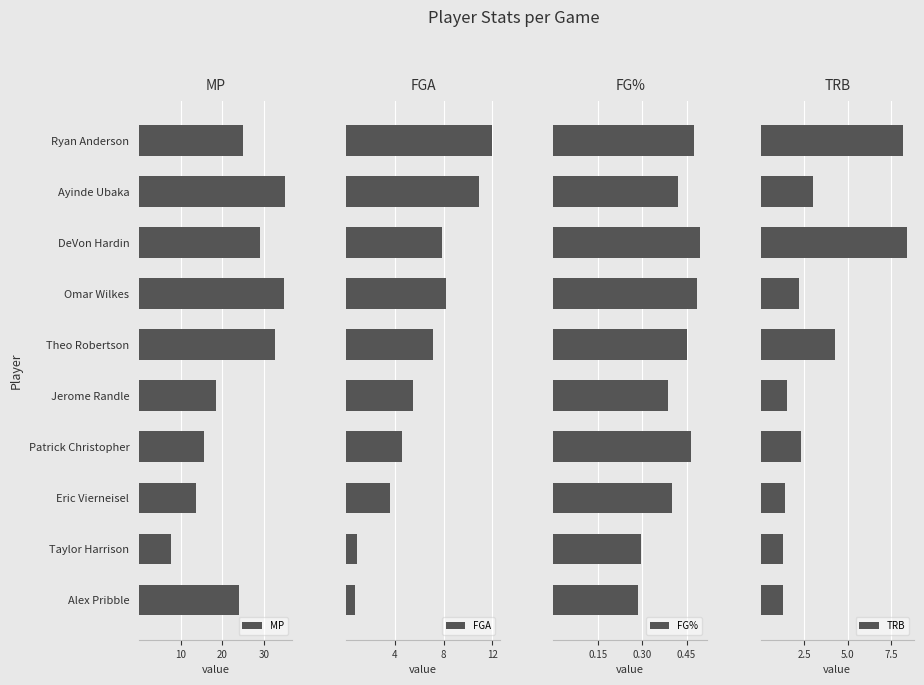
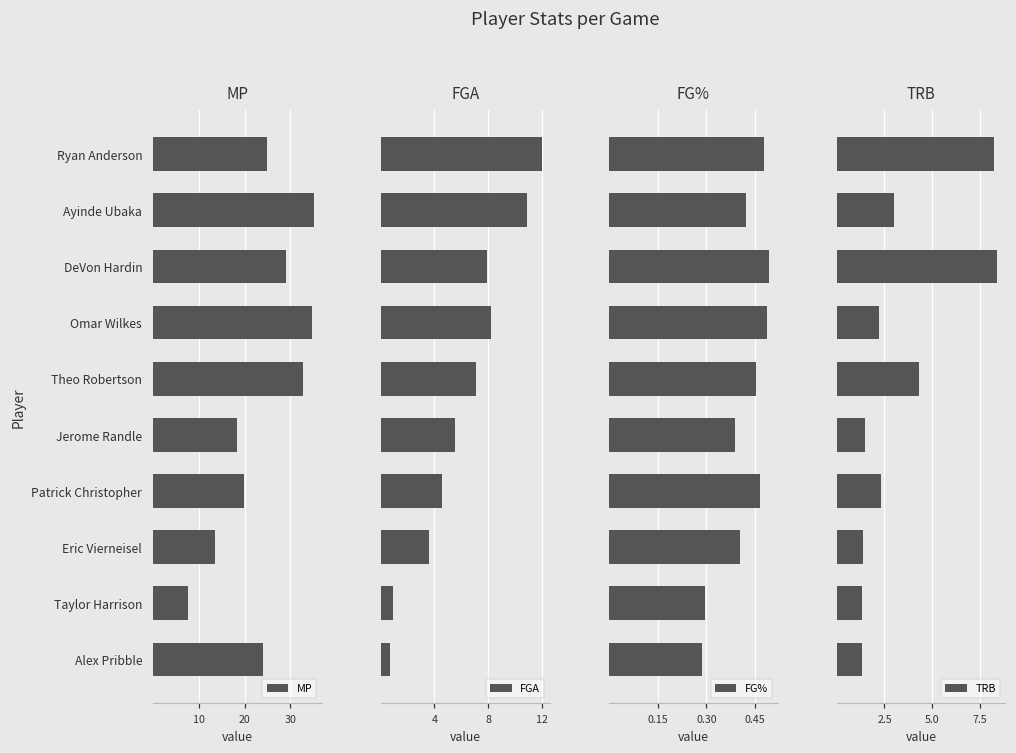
  {
    "MP": {
      "Ryan Anderson": 25,
      "Ayinde Ubaka": 35,
      "DeVon Hardin": 29,
      "Omar Wilkes": 35,
      "Theo Robertson": 33,
      "Jerome Randle": 18,
-     "Patrick Christopher": 16,
+     "Patrick Christopher": 20,
      "Eric Vierneisel": 14,
      "Taylor Harrison": 8,
      "Alex Pribble": 24
    }
  }
